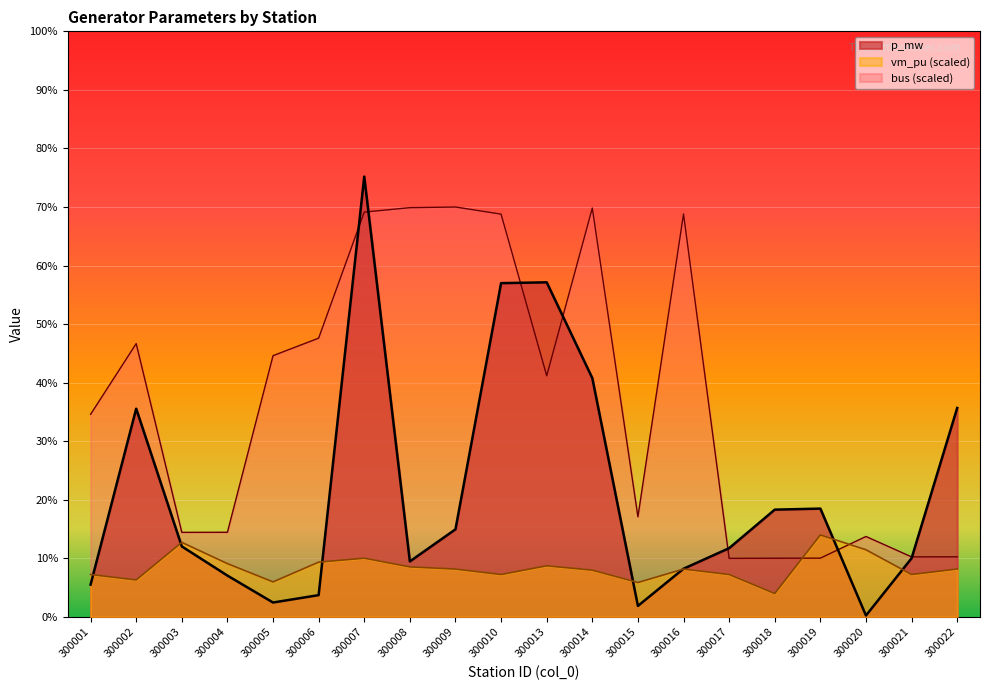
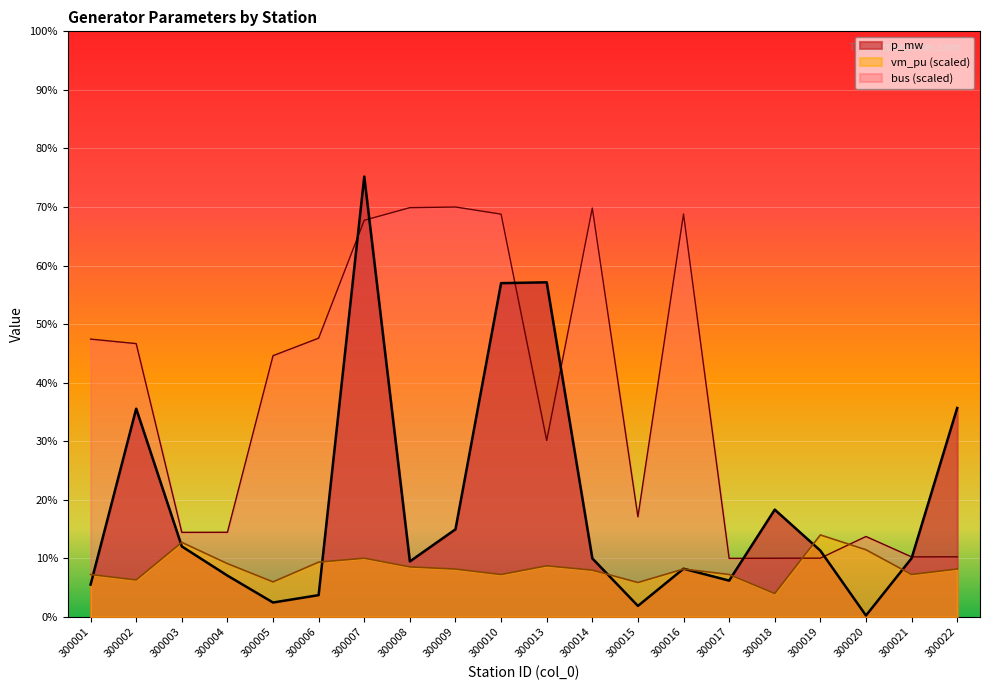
  {
    "p_mw": {
      "300001": "6%",
      "300002": "36%",
      "300003": "12%",
      "300004": "7%",
      "300005": "2%",
      "300006": "4%",
      "300007": "75%",
      "300008": "9%",
      "300009": "15%",
      "300010": "57%",
      "300013": "57%",
-     "300014": "41%",
+     "300014": "10%",
      "300015": "2%",
-     "300017": "12%",
+     "300017": "6%",
      "300018": "18%",
-     "300019": "19%",
+     "300019": "11%",
      "300020": "0%",
      "300022": "36%"
    },
    "vm_pu (scaled)": {
      "300001": "7%",
      "300002": "6%",
      "300003": "13%",
      "300004": "9%",
      "300005": "6%",
      "300006": "9%",
      "300007": "10%",
      "300008": "9%",
      "300009": "8%",
      "300010": "7%",
      "300013": "9%",
      "300014": "8%",
      "300015": "6%",
      "300017": "7%",
      "300018": "4%",
      "300019": "14%",
      "300020": "11%",
      "300021": "7%",
      "300022": "8%"
    },
    "bus (scaled)": {
-     "300001": "35%",
+     "300001": "47%",
      "300002": "47%",
      "300003": "14%",
      "300004": "14%",
      "300005": "45%",
      "300006": "48%",
-     "300007": "69%",
+     "300007": "68%",
      "300008": "70%",
      "300009": "70%",
      "300010": "69%",
-     "300013": "41%",
+     "300013": "30%",
      "300014": "70%",
      "300015": "17%",
      "300016": "69%",
      "300017": "10%",
      "300018": "10%",
      "300019": "10%",
      "300020": "14%",
      "300022": "10%"
    }
  }
